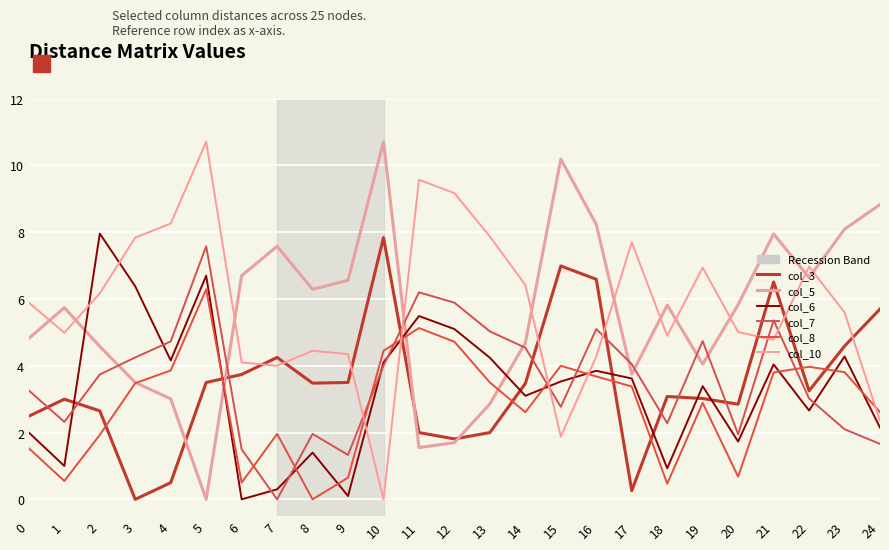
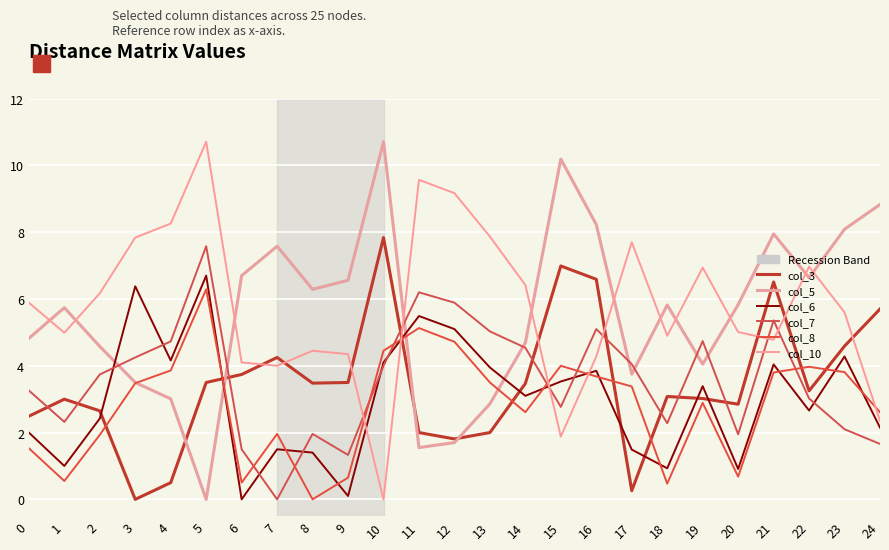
  {
    "col_6": {
      "0": 2.0,
      "1": 1.0,
-     "2": 8.0,
+     "2": 2.4,
      "3": 6.4,
      "4": 4.2,
      "5": 6.7,
      "6": 0.0,
-     "7": 0.3,
+     "7": 1.5,
      "8": 1.4,
      "9": 0.1,
      "10": 4.1,
      "11": 5.5,
      "12": 5.1,
-     "13": 4.2,
+     "13": 4.0,
      "14": 3.1,
      "15": 3.5,
      "16": 3.9,
-     "17": 3.6,
+     "17": 1.5,
      "18": 0.9,
      "19": 3.4,
-     "20": 1.7,
+     "20": 0.9,
      "21": 4.0,
      "22": 2.7,
      "23": 4.3,
      "24": 2.2
    }
  }
